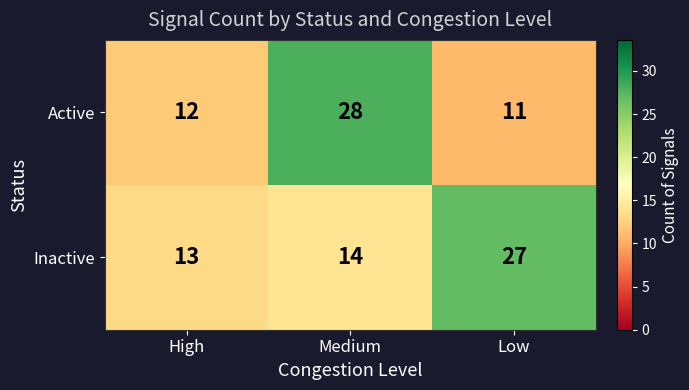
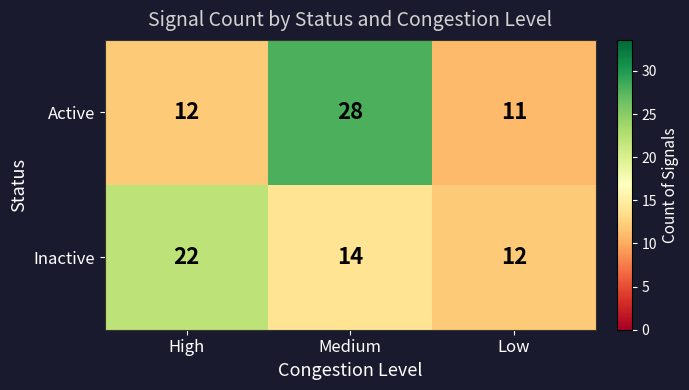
  {
    "Active": {
      "High": 12,
      "Medium": 28,
      "Low": 11
    },
    "Inactive": {
-     "High": 13,
+     "High": 22,
      "Medium": 14,
-     "Low": 27
+     "Low": 12
    }
  }
